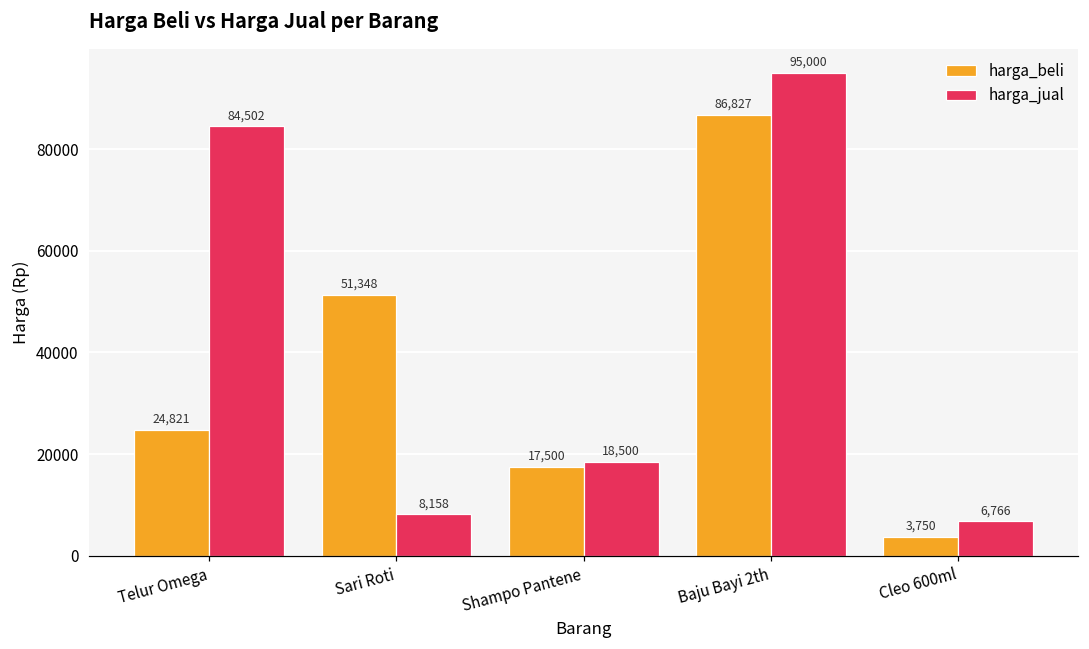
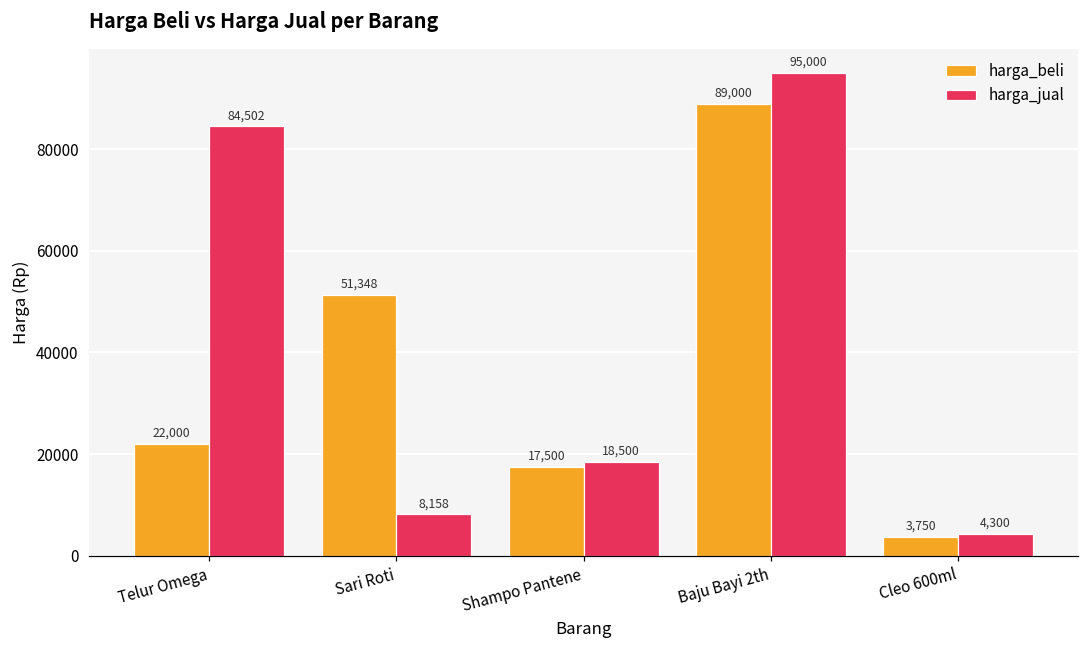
  {
    "harga_beli": {
-     "Telur Omega": "24,821",
+     "Telur Omega": "22,000",
      "Sari Roti": "51,348",
      "Shampo Pantene": "17,500",
-     "Baju Bayi 2th": "86,827",
+     "Baju Bayi 2th": "89,000",
      "Cleo 600ml": "3,750"
    },
    "harga_jual": {
      "Telur Omega": "84,502",
      "Sari Roti": "8,158",
      "Shampo Pantene": "18,500",
      "Baju Bayi 2th": "95,000",
-     "Cleo 600ml": "6,766"
+     "Cleo 600ml": "4,300"
    }
  }
